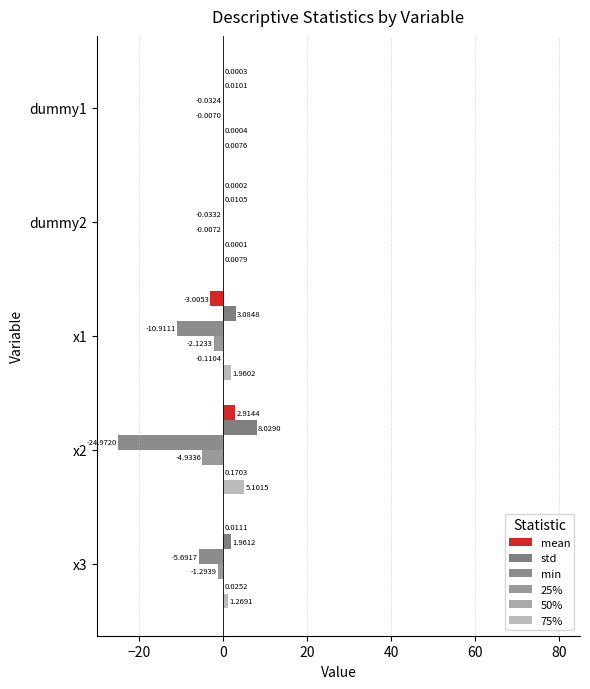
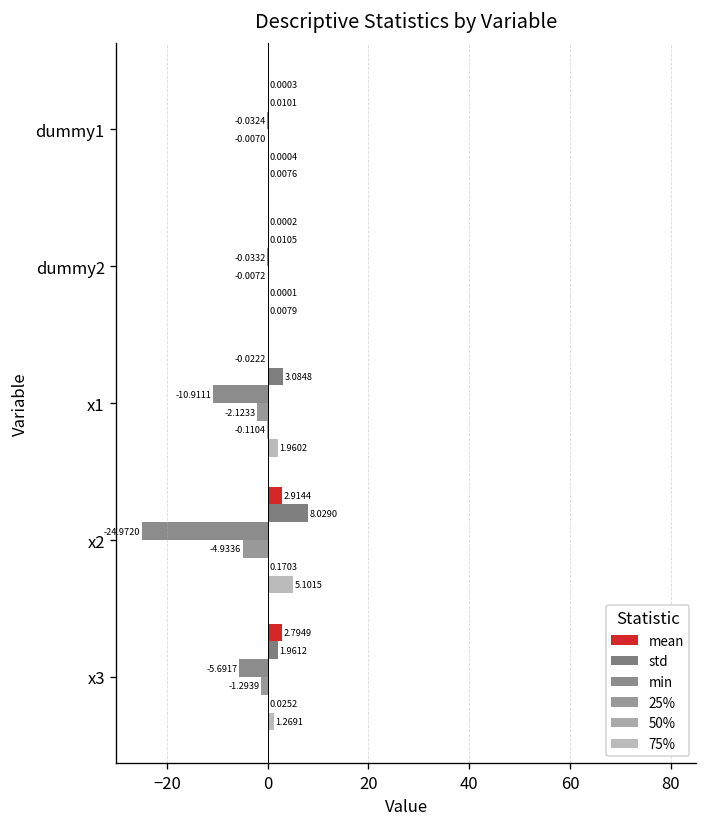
  {
    "mean": {
      "dummy1": 0.0003,
      "dummy2": 0.0002,
-     "x1": -3.0053,
+     "x1": -0.0222,
      "x2": 2.9144,
-     "x3": 0.0111
+     "x3": 2.7949
    }
  }
